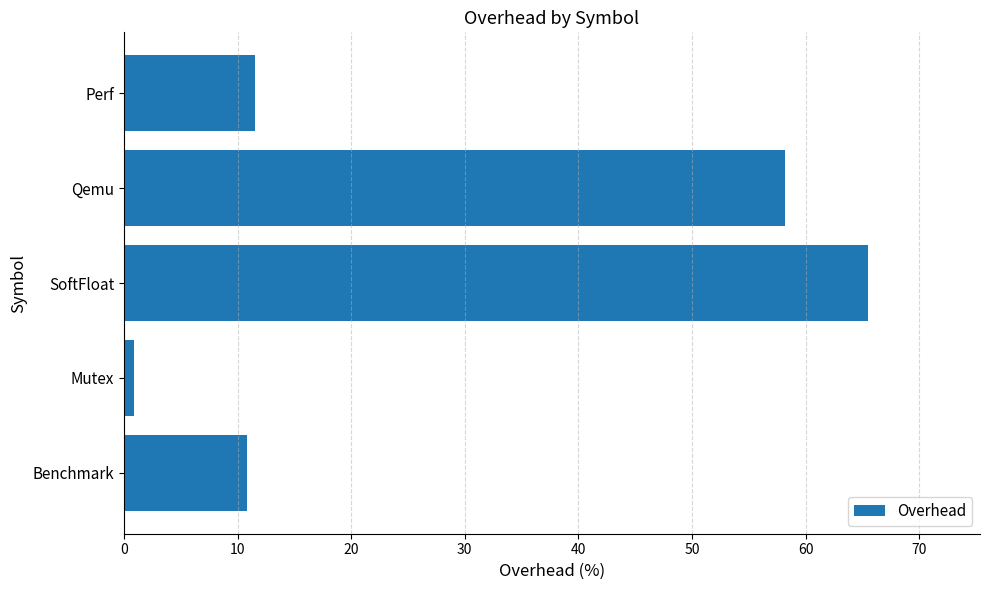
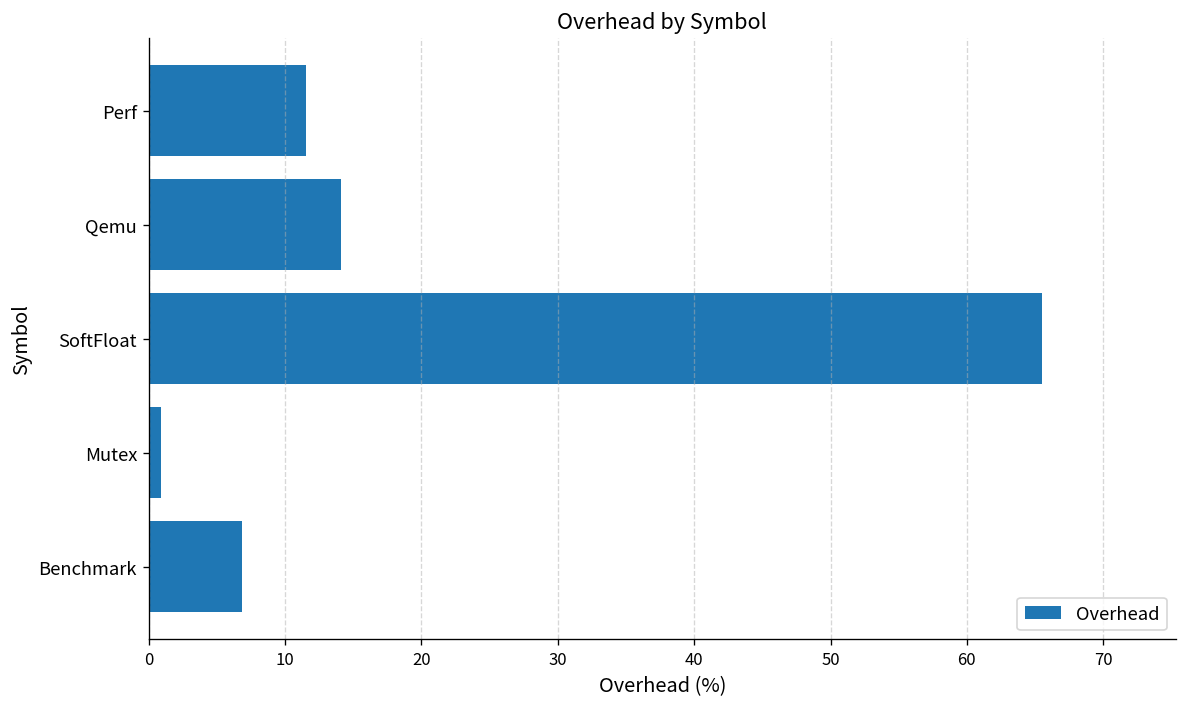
  {
    "Perf": 11.6,
-   "Qemu": 58.2,
+   "Qemu": 14.1,
    "SoftFloat": 65.5,
    "Mutex": 0.9,
-   "Benchmark": 10.9
+   "Benchmark": 6.8
  }
